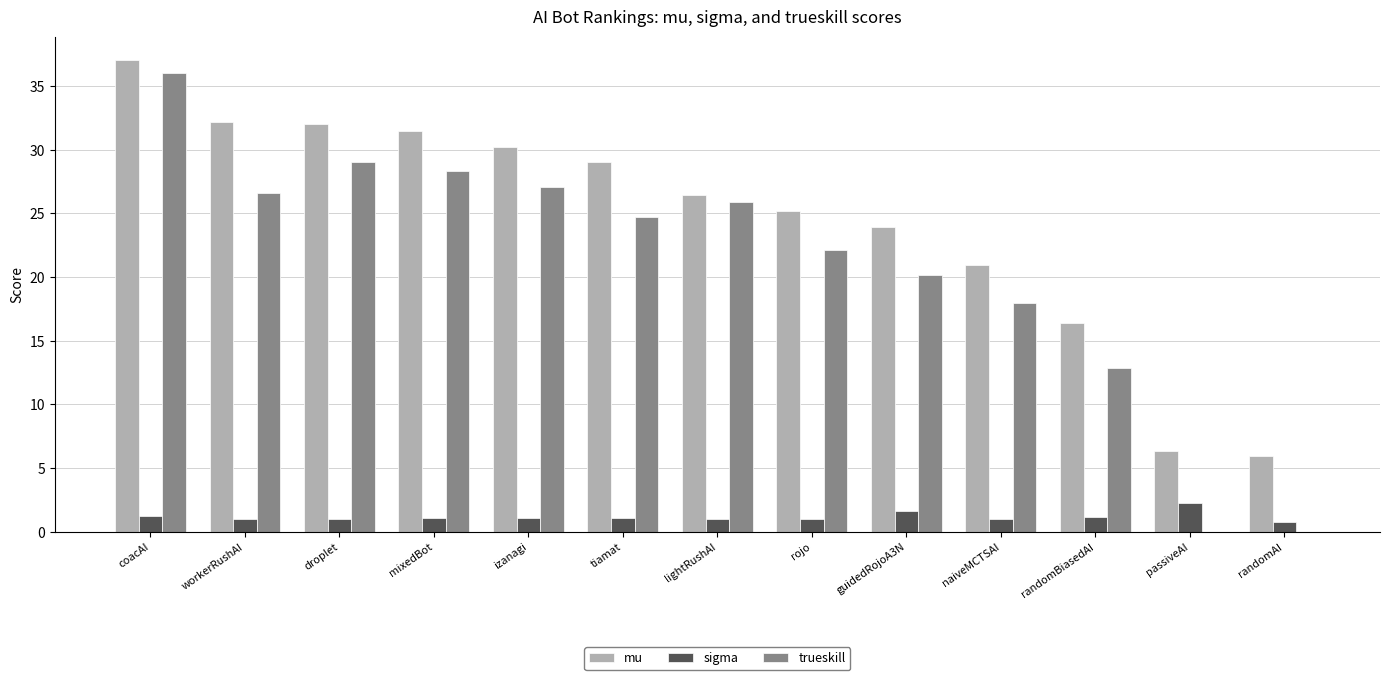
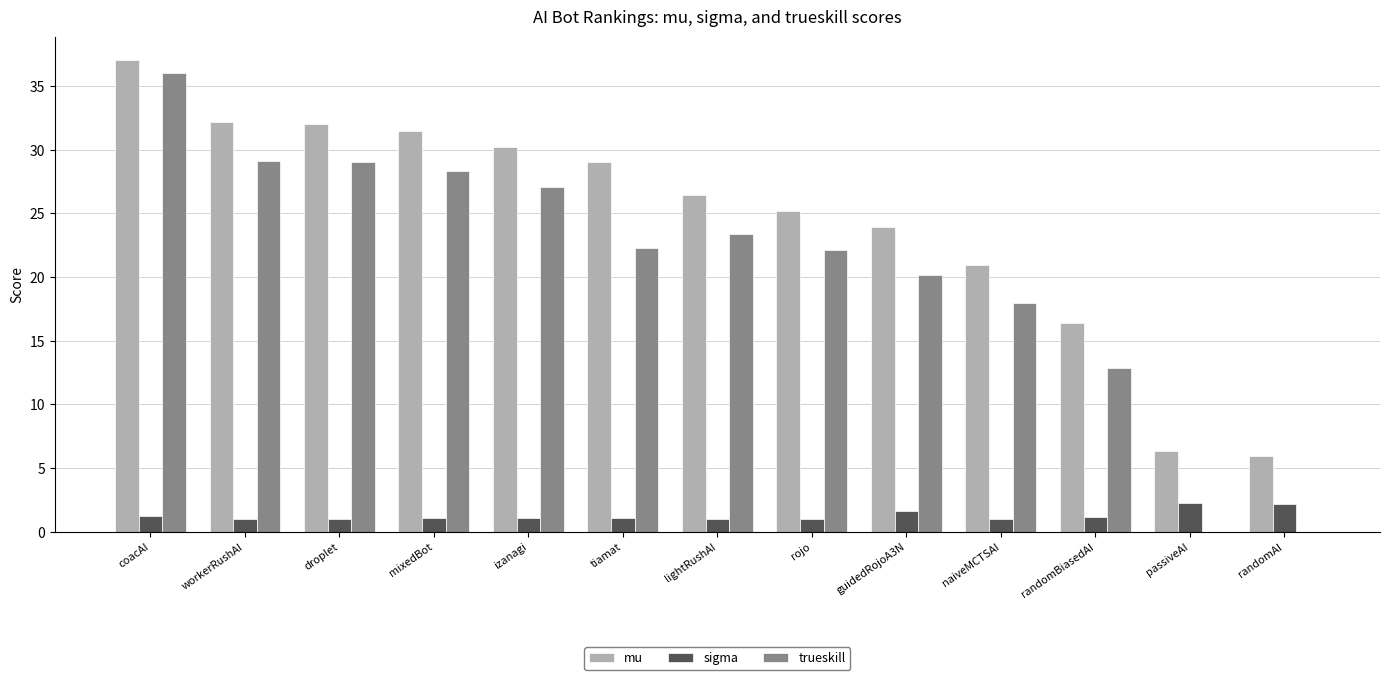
  {
    "mu": {
      "coacAI": 37.0,
      "workerRushAI": 32.2,
      "droplet": 32.0,
      "mixedBot": 31.5,
      "izanagi": 30.3,
      "tiamat": 29.0,
      "lightRushAI": 26.4,
      "rojo": 25.2,
      "guidedRojoA3N": 24.0,
      "naiveMCTSAI": 20.9,
      "randomBiasedAI": 16.4,
      "passiveAI": 6.3,
      "randomAI": 5.9
    },
    "sigma": {
      "coacAI": 1.2,
      "workerRushAI": 1.0,
      "droplet": 1.0,
      "mixedBot": 1.1,
      "izanagi": 1.0,
      "tiamat": 1.0,
      "lightRushAI": 1.0,
      "rojo": 1.0,
      "guidedRojoA3N": 1.6,
      "naiveMCTSAI": 1.0,
      "randomBiasedAI": 1.2,
      "passiveAI": 2.2,
-     "randomAI": 0.7
+     "randomAI": 2.2
    },
    "trueskill": {
      "coacAI": 36.0,
-     "workerRushAI": 26.6,
+     "workerRushAI": 29.1,
      "droplet": 29.0,
      "mixedBot": 28.3,
      "izanagi": 27.1,
-     "tiamat": 24.7,
-     "lightRushAI": 25.9,
+     "tiamat": 22.3,
+     "lightRushAI": 23.4,
      "rojo": 22.2,
      "guidedRojoA3N": 20.2,
      "naiveMCTSAI": 17.9,
      "randomBiasedAI": 12.8
    }
  }
